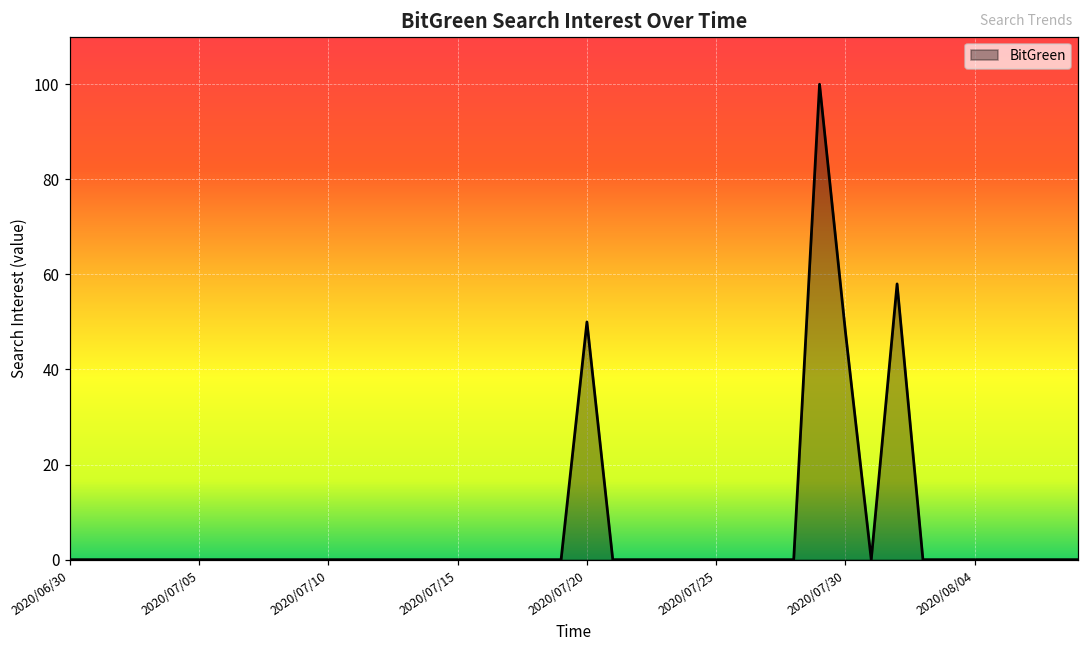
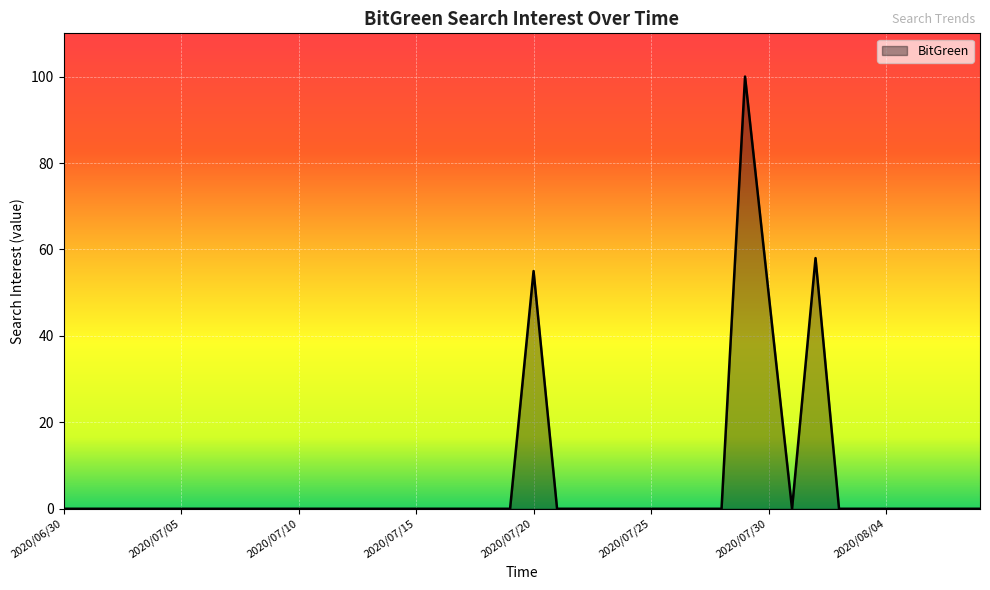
  {
    "2020/06/30": 0,
    "2020/07/05": 0,
    "2020/07/10": 0,
    "2020/07/15": 0,
-   "2020/07/20": 50,
+   "2020/07/20": 55,
    "2020/07/25": 0,
-   "2020/07/30": 48,
+   "2020/07/30": 50,
    "2020/08/04": 0
  }
